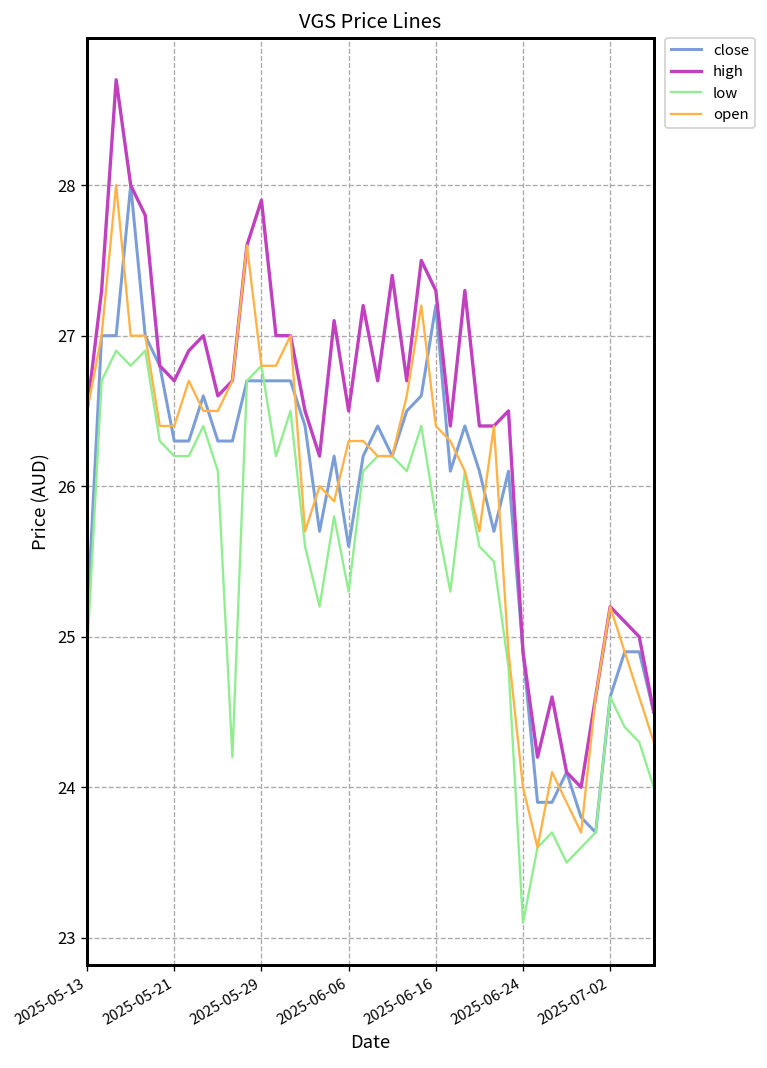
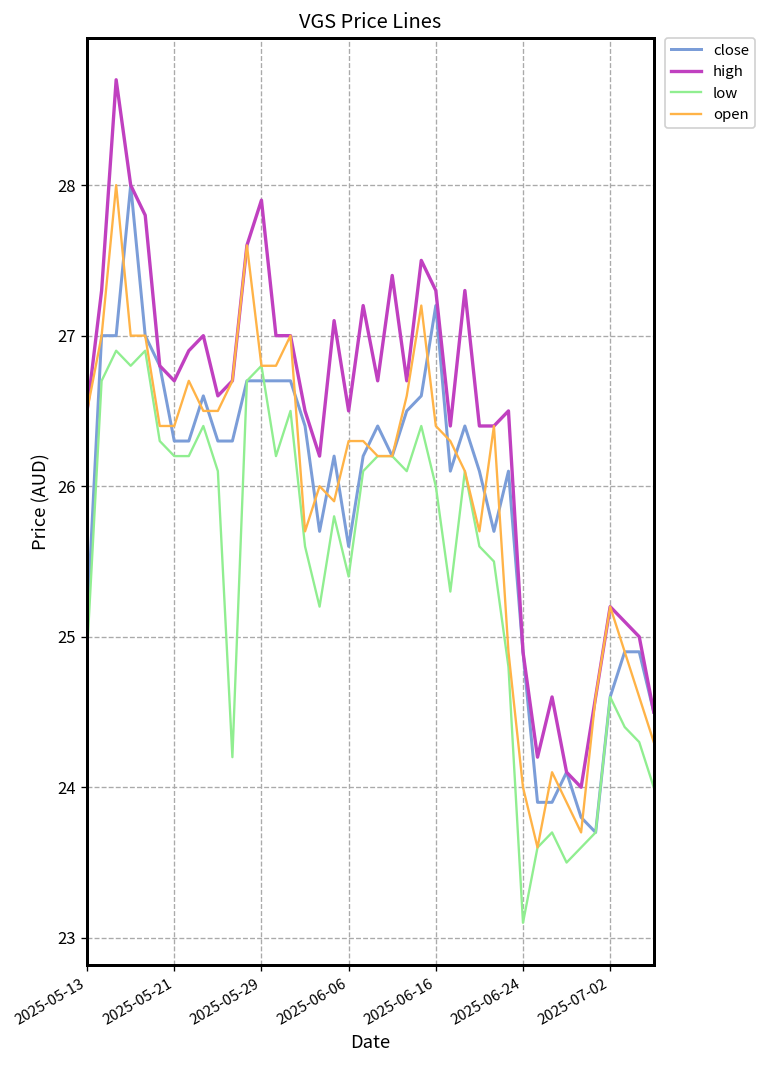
  {
    "close": {
      "2025-05-13": 25.1,
      "2025-05-21": 26.3,
      "2025-05-29": 26.7,
      "2025-06-06": 25.6,
      "2025-06-16": 27.2
    },
    "high": {
      "2025-05-21": 26.7,
      "2025-05-29": 27.9,
      "2025-06-06": 26.5,
      "2025-06-16": 27.3
    },
    "low": {
      "2025-05-13": 24.9,
      "2025-05-21": 26.2,
-     "2025-06-06": 25.3,
-     "2025-06-16": 25.8,
+     "2025-06-06": 25.4,
+     "2025-06-16": 26.0,
      "2025-06-24": 23.1
    },
    "open": {
      "2025-05-21": 26.4,
      "2025-06-06": 26.3,
      "2025-06-16": 26.4,
      "2025-06-24": 24.0
    }
  }
